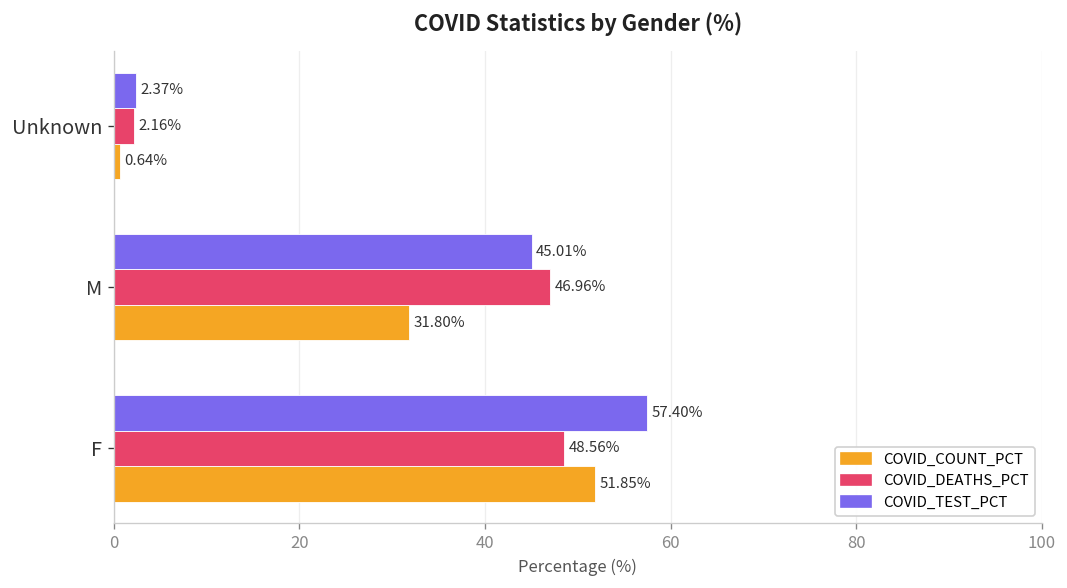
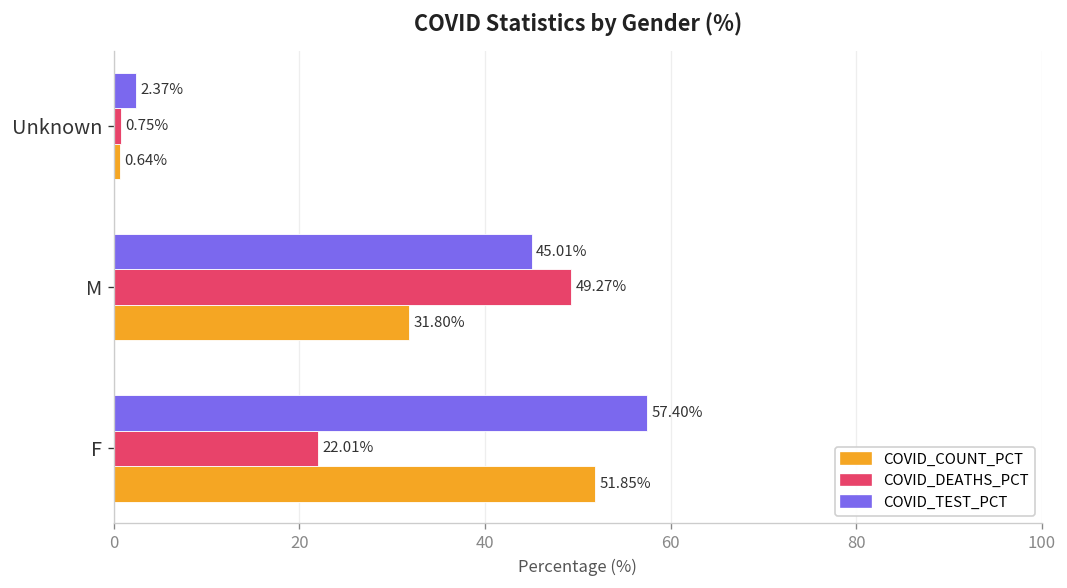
  {
    "COVID_COUNT_PCT": {
      "Unknown": "0.64%",
      "M": "31.80%",
      "F": "51.85%"
    },
    "COVID_DEATHS_PCT": {
-     "Unknown": "2.16%",
-     "M": "46.96%",
-     "F": "48.56%"
+     "Unknown": "0.75%",
+     "M": "49.27%",
+     "F": "22.01%"
    },
    "COVID_TEST_PCT": {
      "Unknown": "2.37%",
      "M": "45.01%",
      "F": "57.40%"
    }
  }
